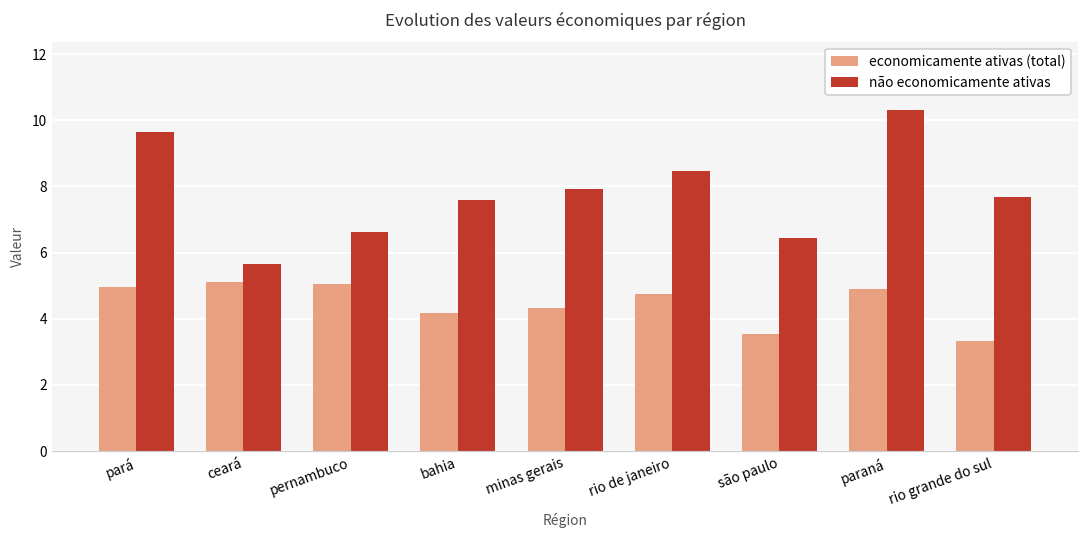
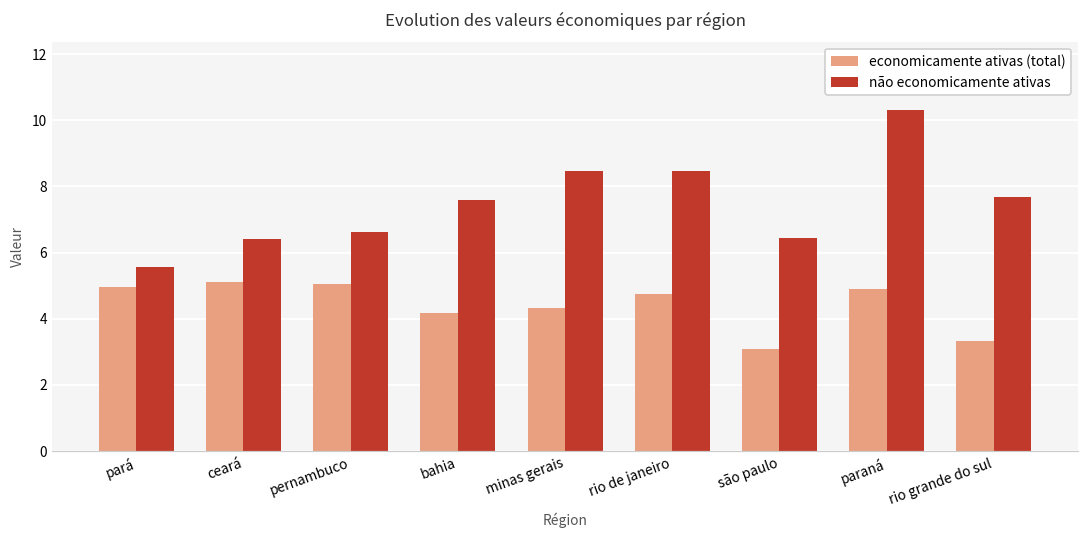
  {
    "economicamente ativas (total)": {
      "pará": 5.0,
      "ceará": 5.1,
      "pernambuco": 5.0,
      "bahia": 4.2,
      "minas gerais": 4.3,
      "rio de janeiro": 4.8,
-     "são paulo": 3.5,
+     "são paulo": 3.1,
      "paraná": 4.9,
      "rio grande do sul": 3.3
    },
    "não economicamente ativas": {
-     "pará": 9.6,
-     "ceará": 5.6,
+     "pará": 5.6,
+     "ceará": 6.4,
      "pernambuco": 6.6,
      "bahia": 7.6,
-     "minas gerais": 7.9,
+     "minas gerais": 8.5,
      "rio de janeiro": 8.5,
      "são paulo": 6.5,
      "paraná": 10.3,
      "rio grande do sul": 7.7
    }
  }
